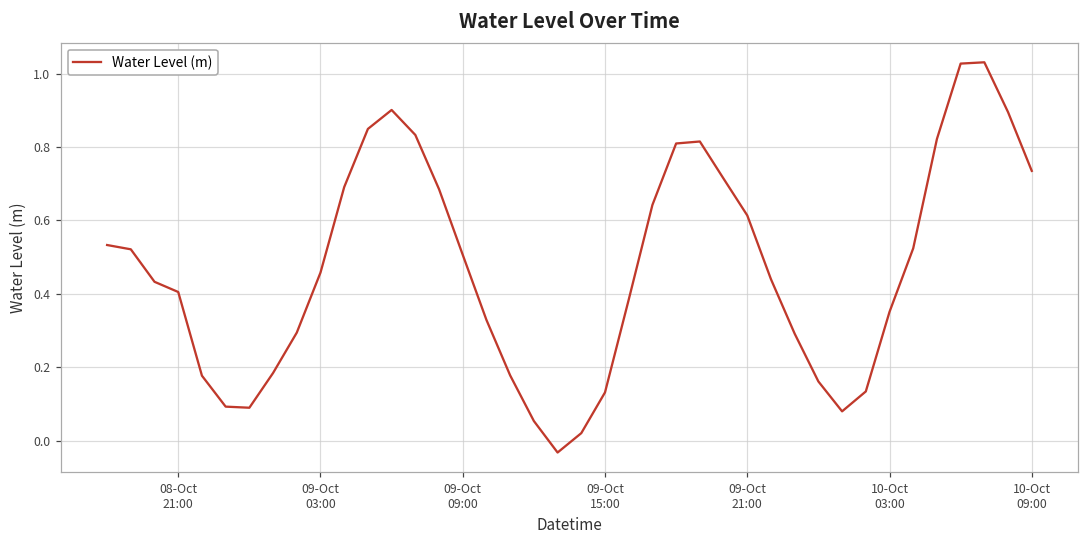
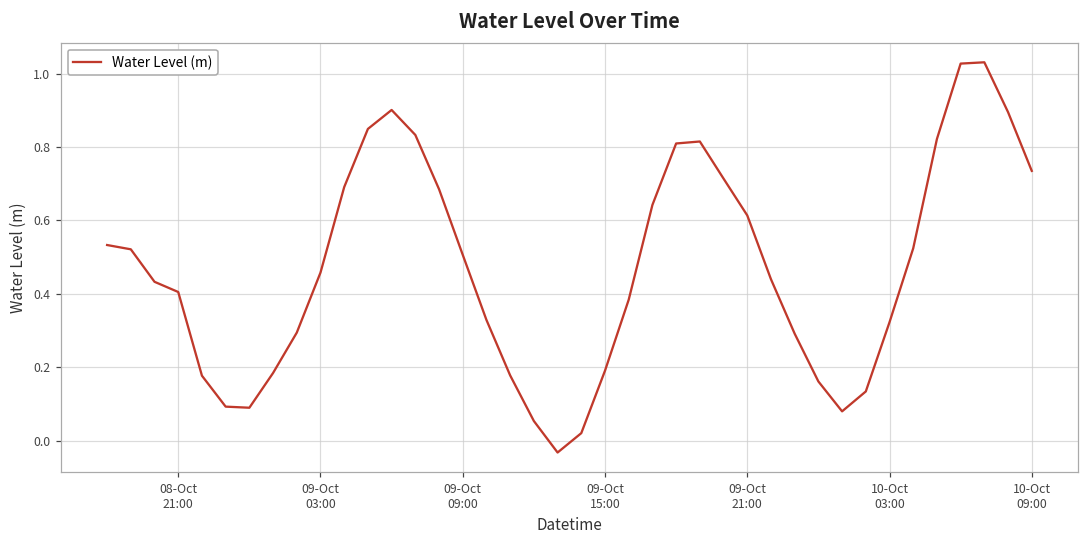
  {
    "08-Oct 21:00": 0.41,
    "09-Oct 03:00": 0.46,
    "09-Oct 09:00": 0.51,
-   "09-Oct 15:00": 0.13,
+   "09-Oct 15:00": 0.19,
    "09-Oct 21:00": 0.61,
-   "10-Oct 03:00": 0.35,
+   "10-Oct 03:00": 0.32,
    "10-Oct 09:00": 0.74
  }
